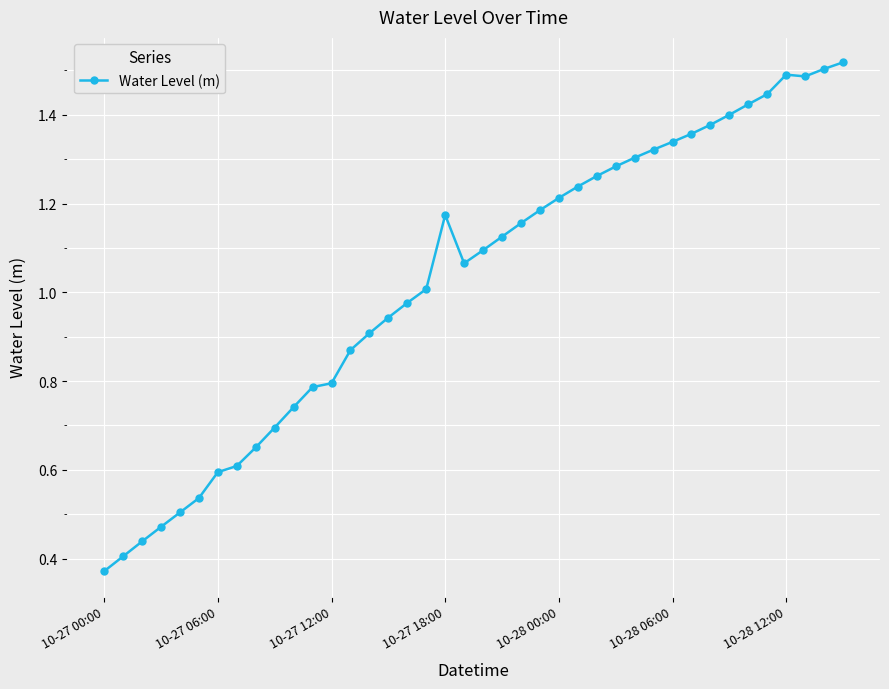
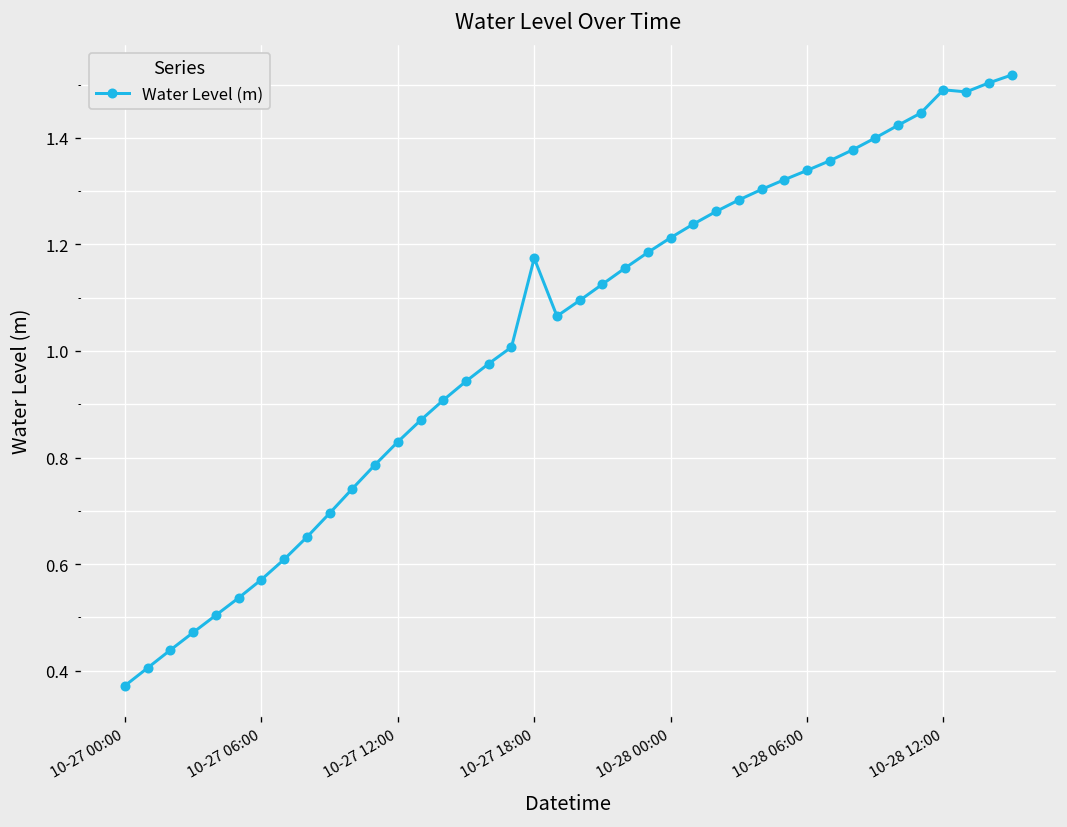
  {
    "10-27 00:00": 0.37,
-   "10-27 06:00": 0.59,
-   "10-27 12:00": 0.80,
+   "10-27 06:00": 0.57,
+   "10-27 12:00": 0.83,
    "10-27 18:00": 1.17,
    "10-28 00:00": 1.21,
    "10-28 06:00": 1.34,
    "10-28 12:00": 1.49
  }
